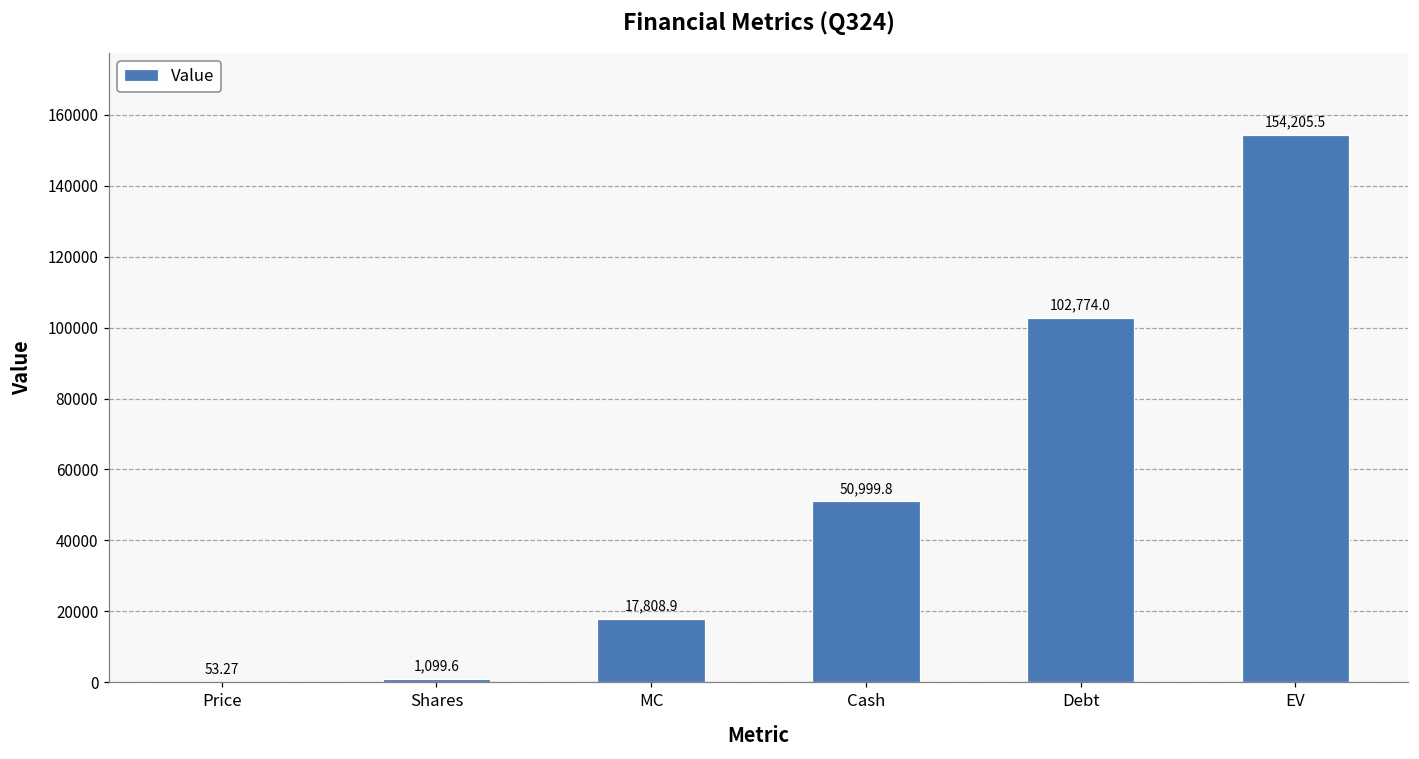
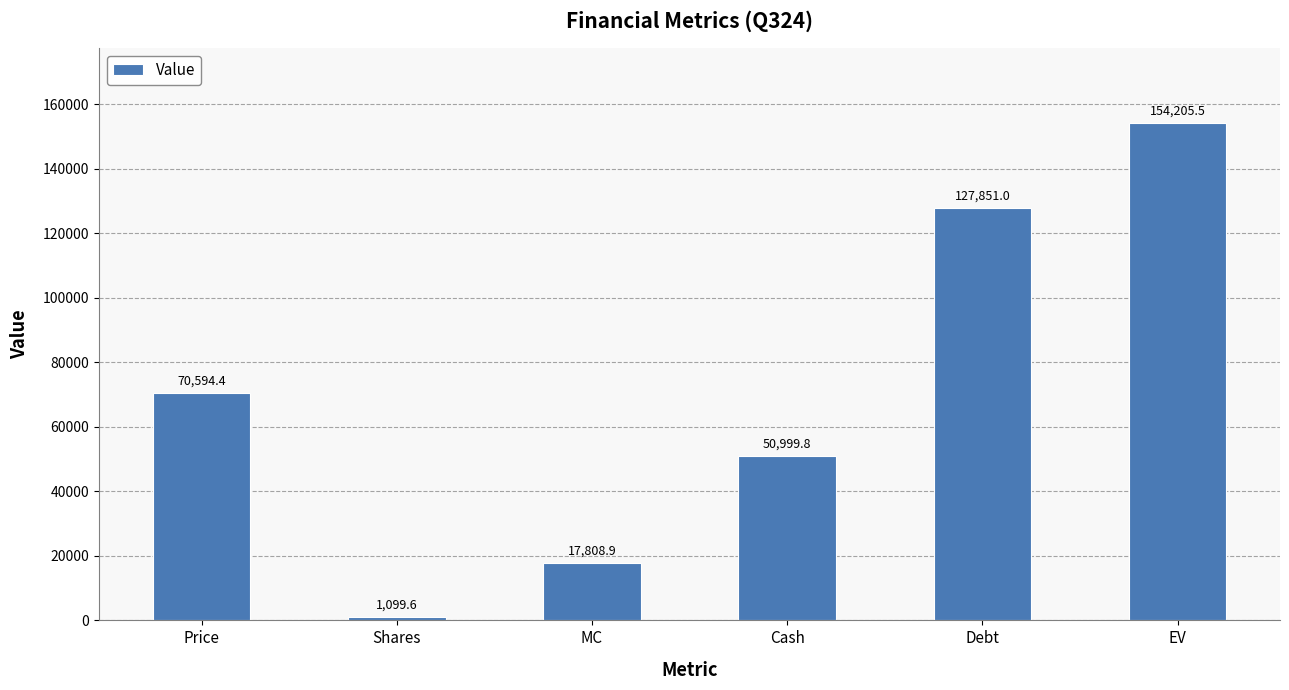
  {
-   "Price": "53.27",
+   "Price": "70,594.4",
    "Shares": "1,099.6",
    "MC": "17,808.9",
    "Cash": "50,999.8",
-   "Debt": "102,774.0",
+   "Debt": "127,851.0",
    "EV": "154,205.5"
  }
